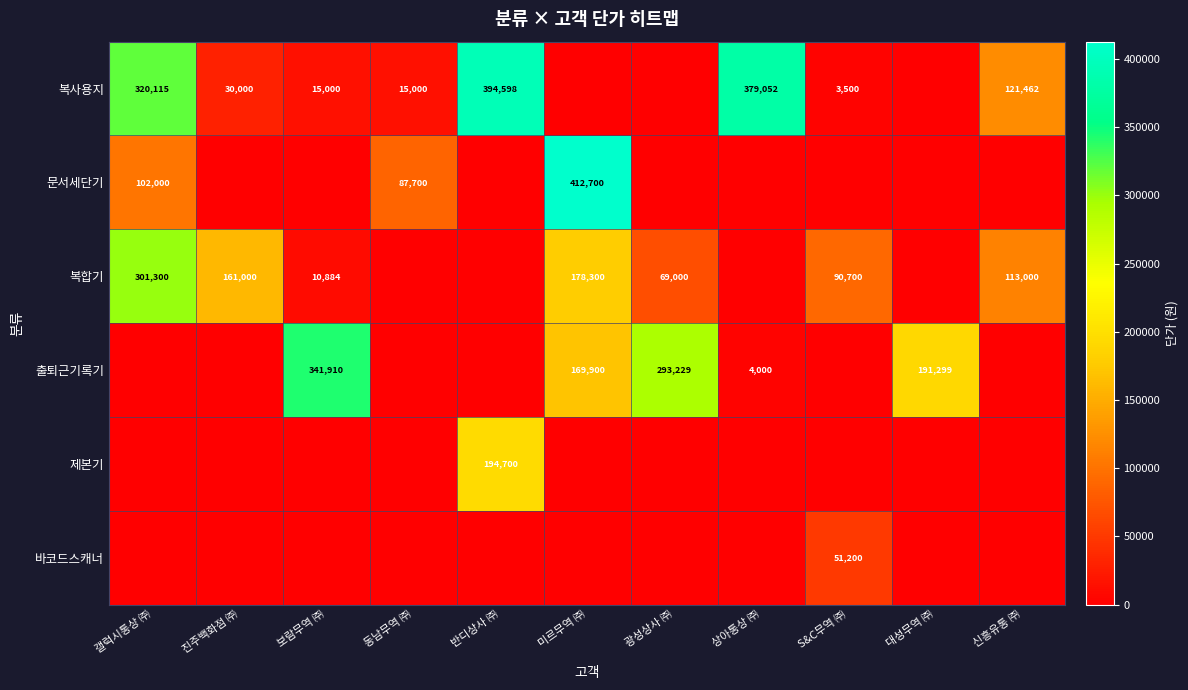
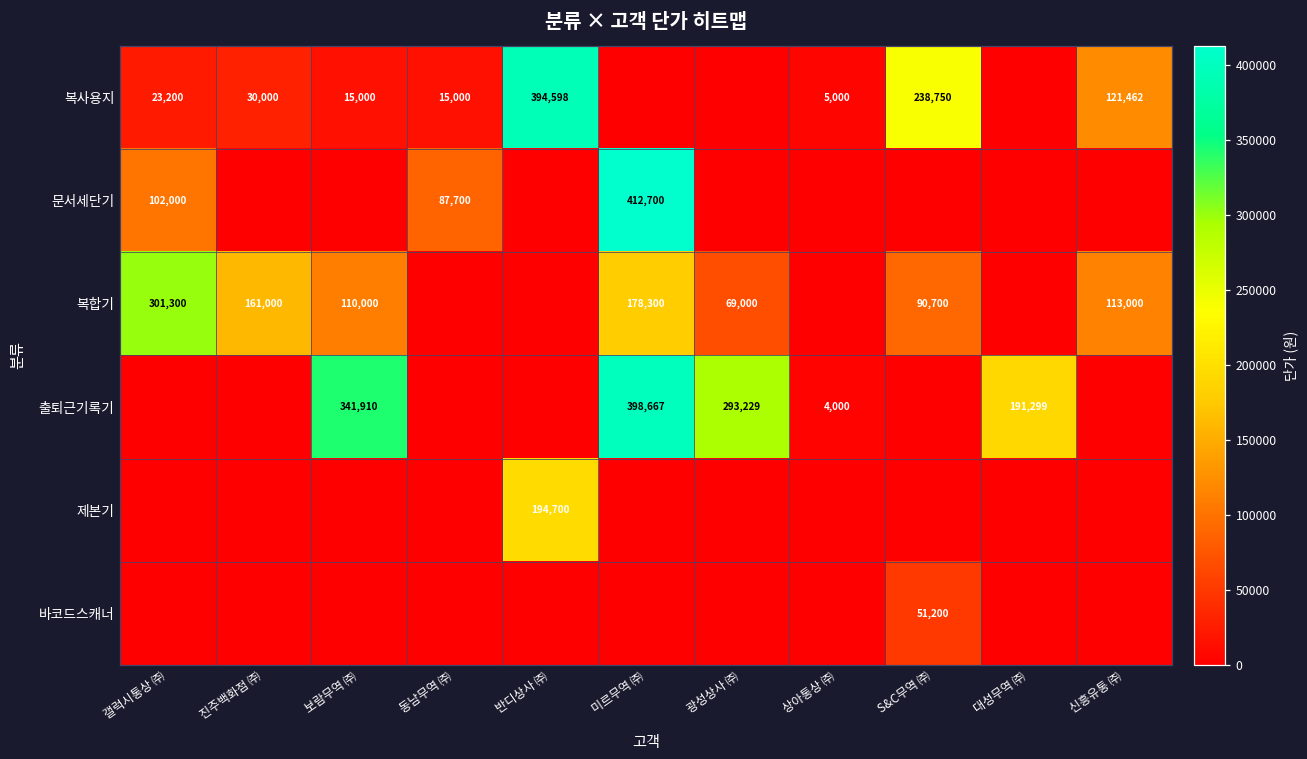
  {
    "복사용지": {
-     "갤럭시통상 ㈜": "320,115",
+     "갤럭시통상 ㈜": "23,200",
      "진주백화점 ㈜": "30,000",
      "보람무역 ㈜": "15,000",
      "동남무역 ㈜": "15,000",
      "반디상사 ㈜": "394,598",
-     "상아통상 ㈜": "379,052",
-     "S&C무역 ㈜": "3,500",
+     "상아통상 ㈜": "5,000",
+     "S&C무역 ㈜": "238,750",
      "신흥유통 ㈜": "121,462"
    },
    "문서세단기": {
      "갤럭시통상 ㈜": "102,000",
      "동남무역 ㈜": "87,700",
      "미르무역 ㈜": "412,700"
    },
    "복합기": {
      "갤럭시통상 ㈜": "301,300",
      "진주백화점 ㈜": "161,000",
-     "보람무역 ㈜": "10,884",
+     "보람무역 ㈜": "110,000",
      "미르무역 ㈜": "178,300",
      "광성상사 ㈜": "69,000",
      "S&C무역 ㈜": "90,700",
      "신흥유통 ㈜": "113,000"
    },
    "출퇴근기록기": {
      "보람무역 ㈜": "341,910",
-     "미르무역 ㈜": "169,900",
+     "미르무역 ㈜": "398,667",
      "광성상사 ㈜": "293,229",
      "상아통상 ㈜": "4,000",
      "대성무역 ㈜": "191,299"
    },
    "제본기": {
      "반디상사 ㈜": "194,700"
    },
    "바코드스캐너": {
      "S&C무역 ㈜": "51,200"
    }
  }
